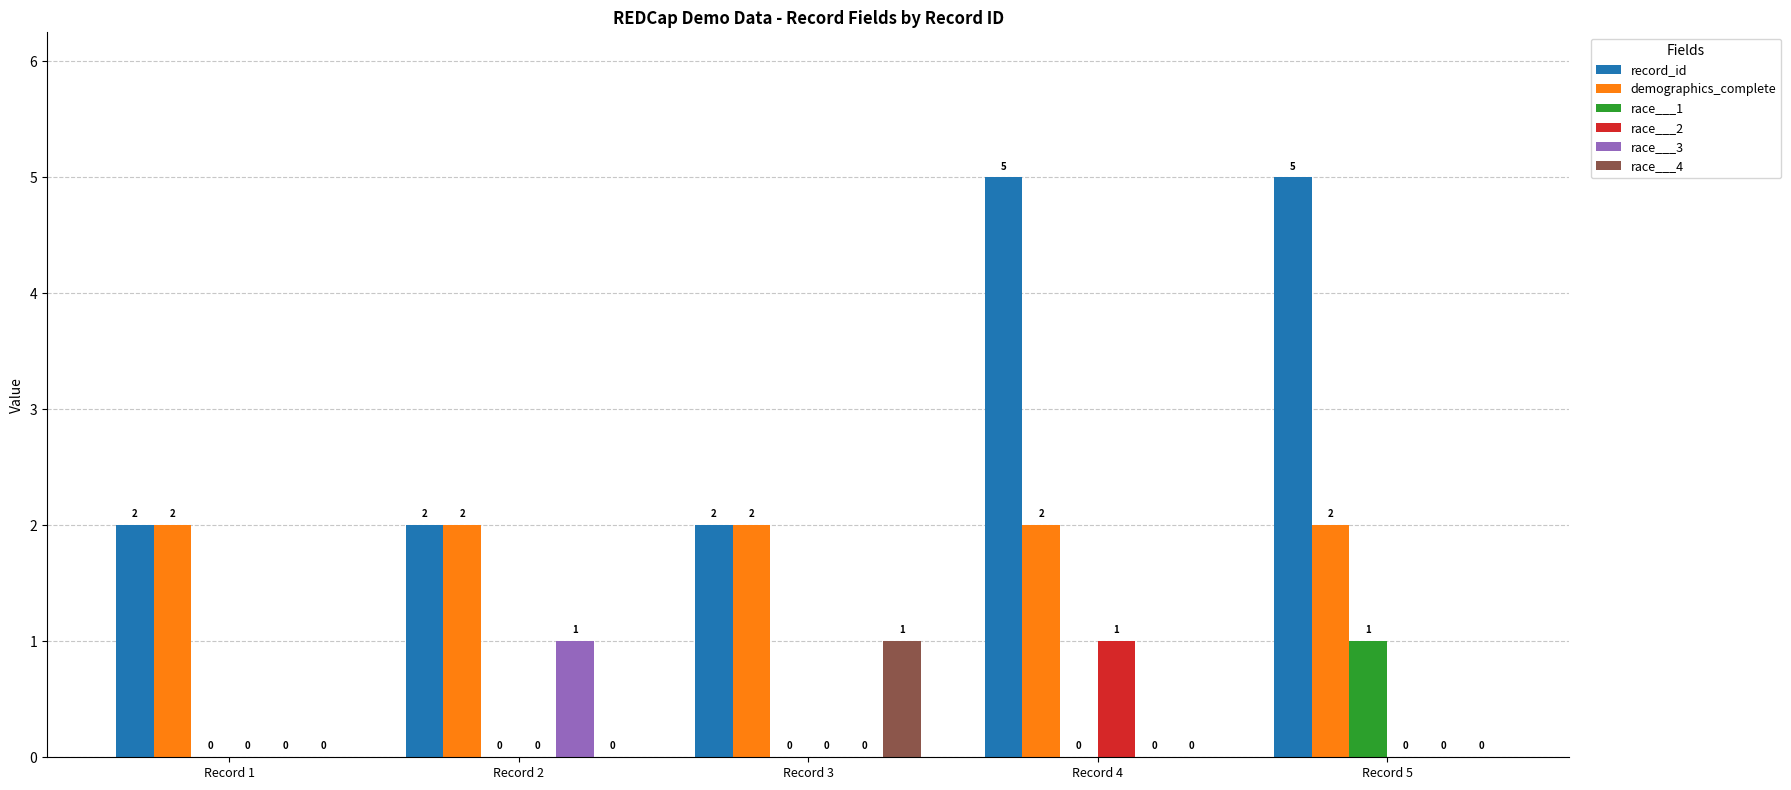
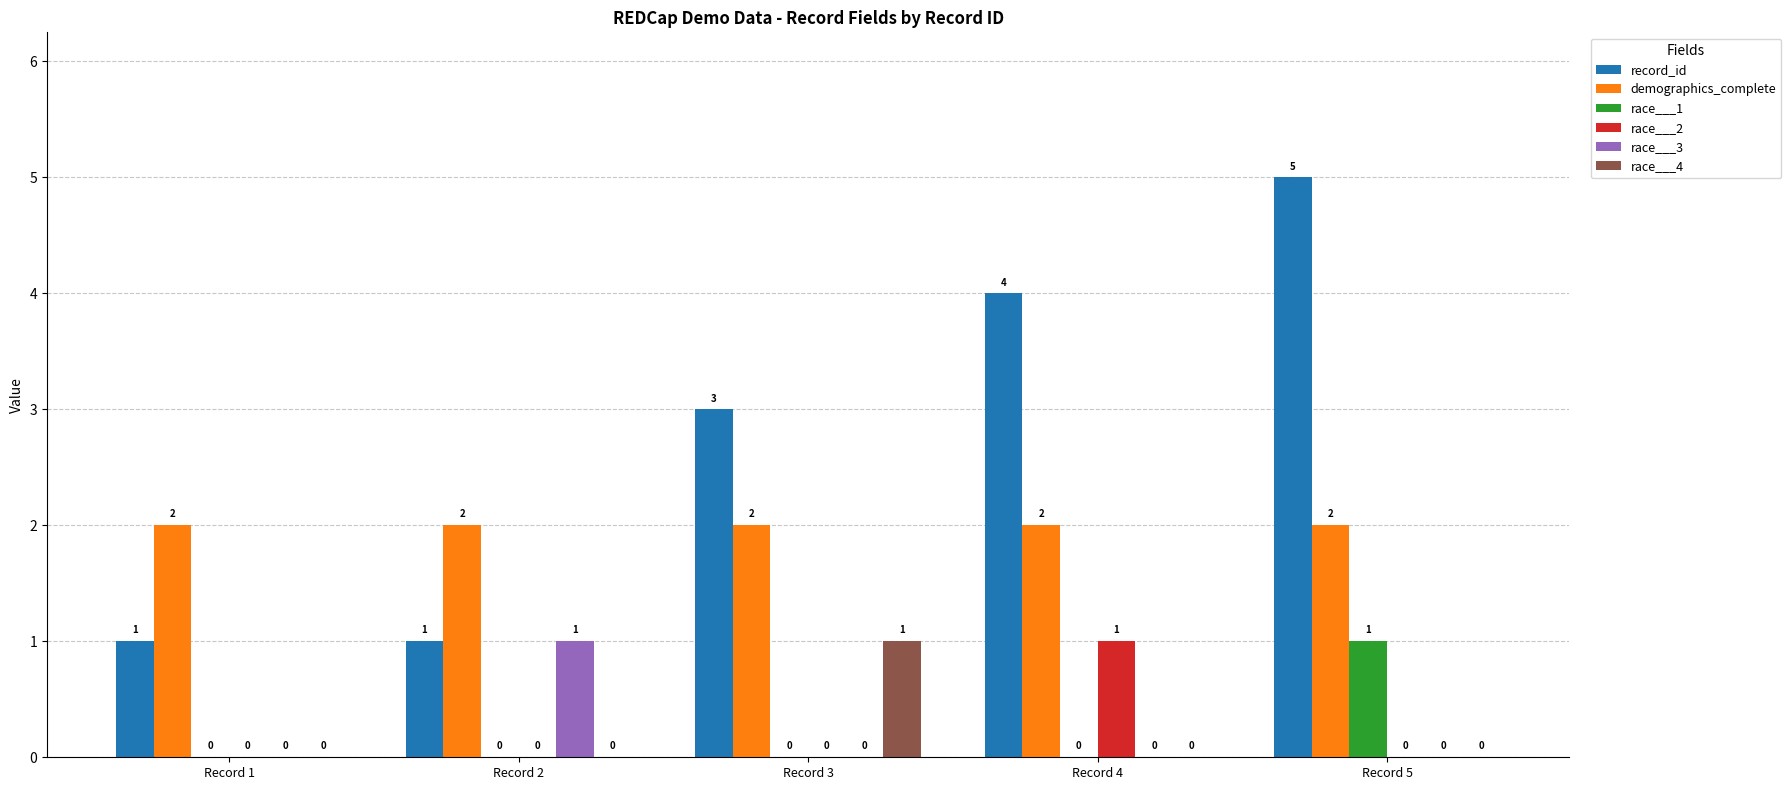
  {
    "record_id": {
-     "Record 1": 2,
-     "Record 2": 2,
-     "Record 3": 2,
-     "Record 4": 5,
+     "Record 1": 1,
+     "Record 2": 1,
+     "Record 3": 3,
+     "Record 4": 4,
      "Record 5": 5
    },
    "demographics_complete": {
      "Record 1": 2,
      "Record 2": 2,
      "Record 3": 2,
      "Record 4": 2,
      "Record 5": 2
    },
    "race___1": {
      "Record 1": 0,
      "Record 2": 0,
      "Record 3": 0,
      "Record 4": 0,
      "Record 5": 1
    },
    "race___2": {
      "Record 1": 0,
      "Record 2": 0,
      "Record 3": 0,
      "Record 4": 1,
      "Record 5": 0
    },
    "race___3": {
      "Record 1": 0,
      "Record 2": 1,
      "Record 3": 0,
      "Record 4": 0,
      "Record 5": 0
    },
    "race___4": {
      "Record 1": 0,
      "Record 2": 0,
      "Record 3": 1,
      "Record 4": 0,
      "Record 5": 0
    }
  }
